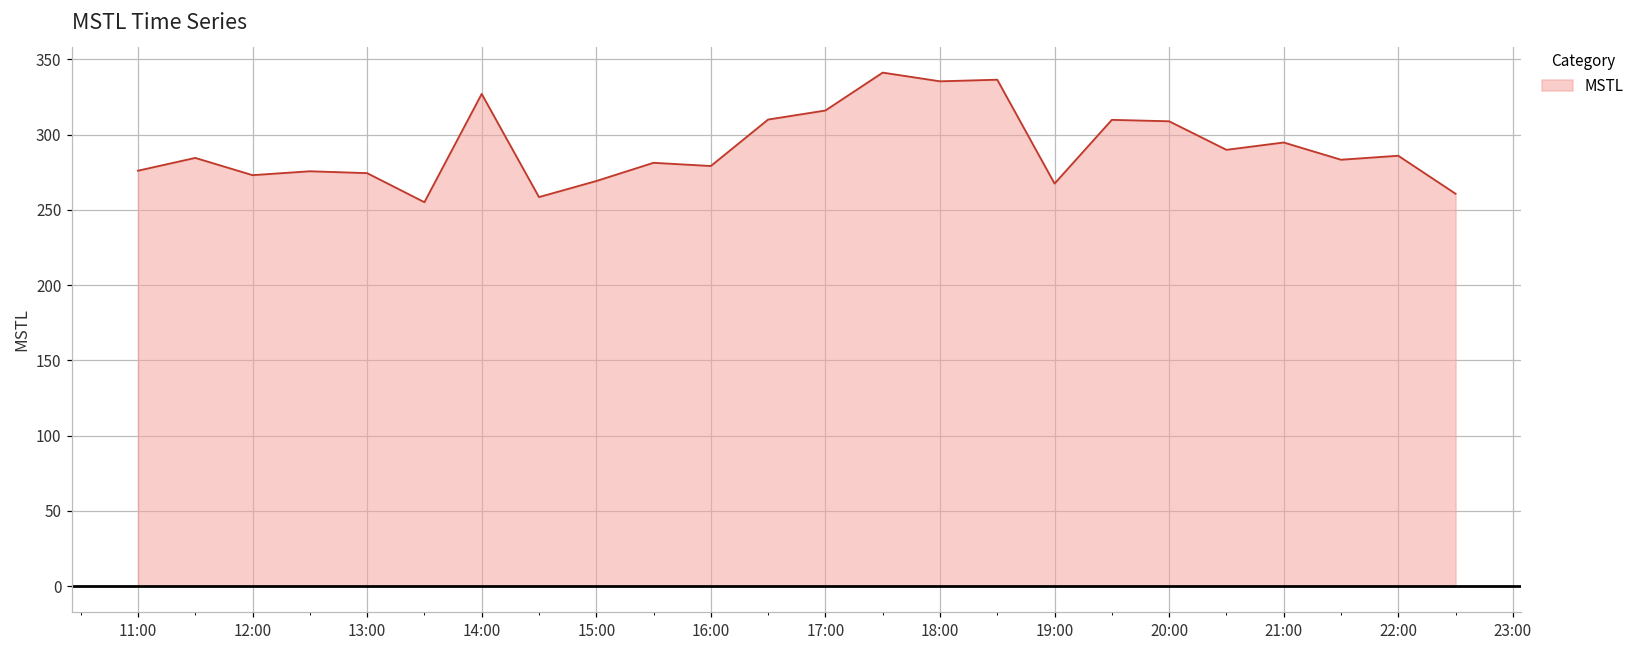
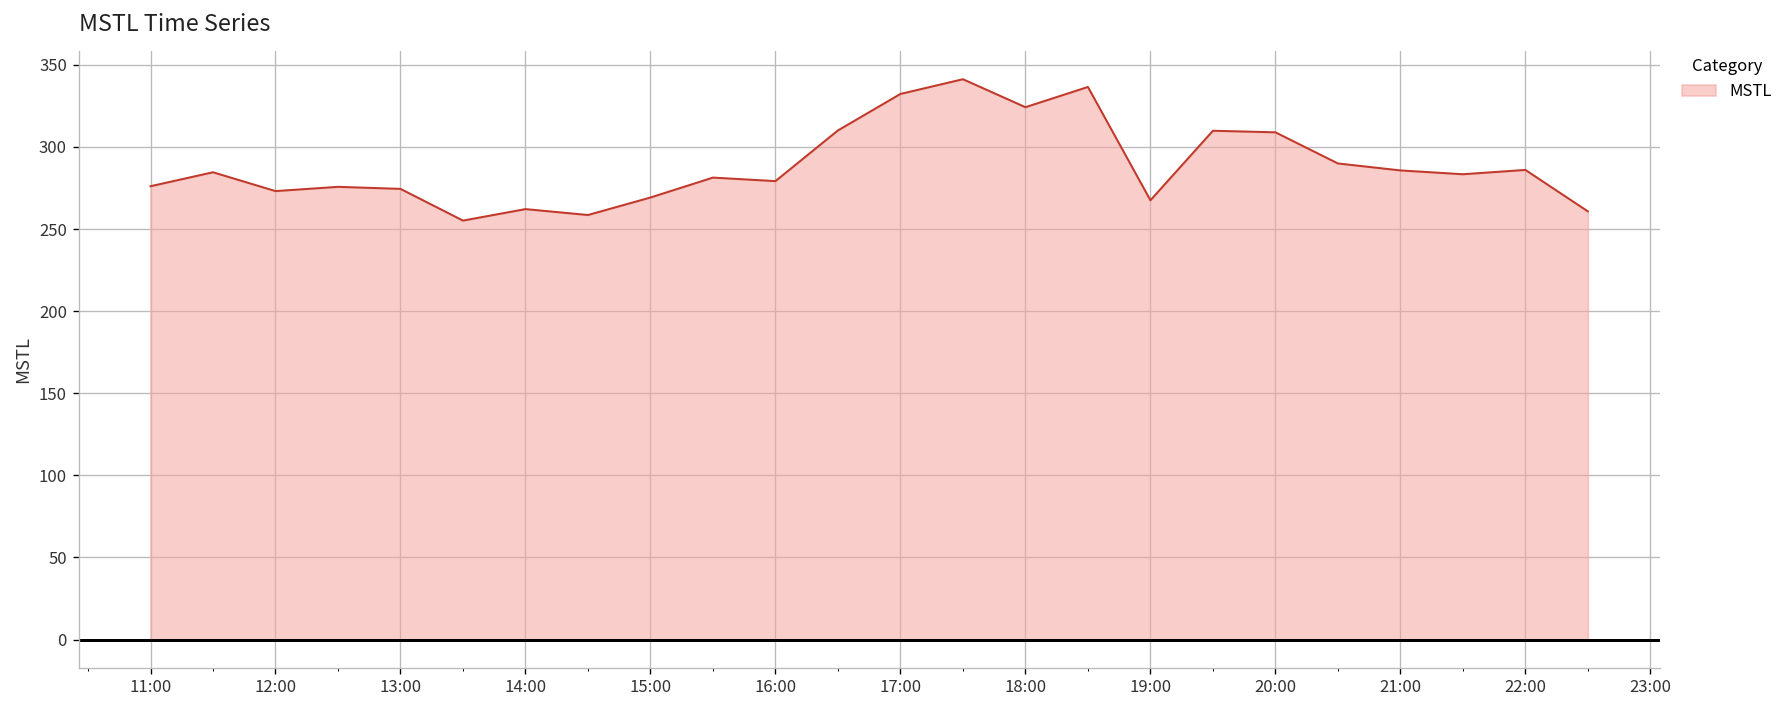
  {
    "11:00": 276,
    "12:00": 273,
    "13:00": 274,
-   "14:00": 327,
+   "14:00": 262,
    "15:00": 269,
    "16:00": 279,
-   "17:00": 316,
-   "18:00": 336,
+   "17:00": 332,
+   "18:00": 324,
    "19:00": 268,
    "20:00": 309,
-   "21:00": 295,
+   "21:00": 286,
    "22:00": 286
  }
